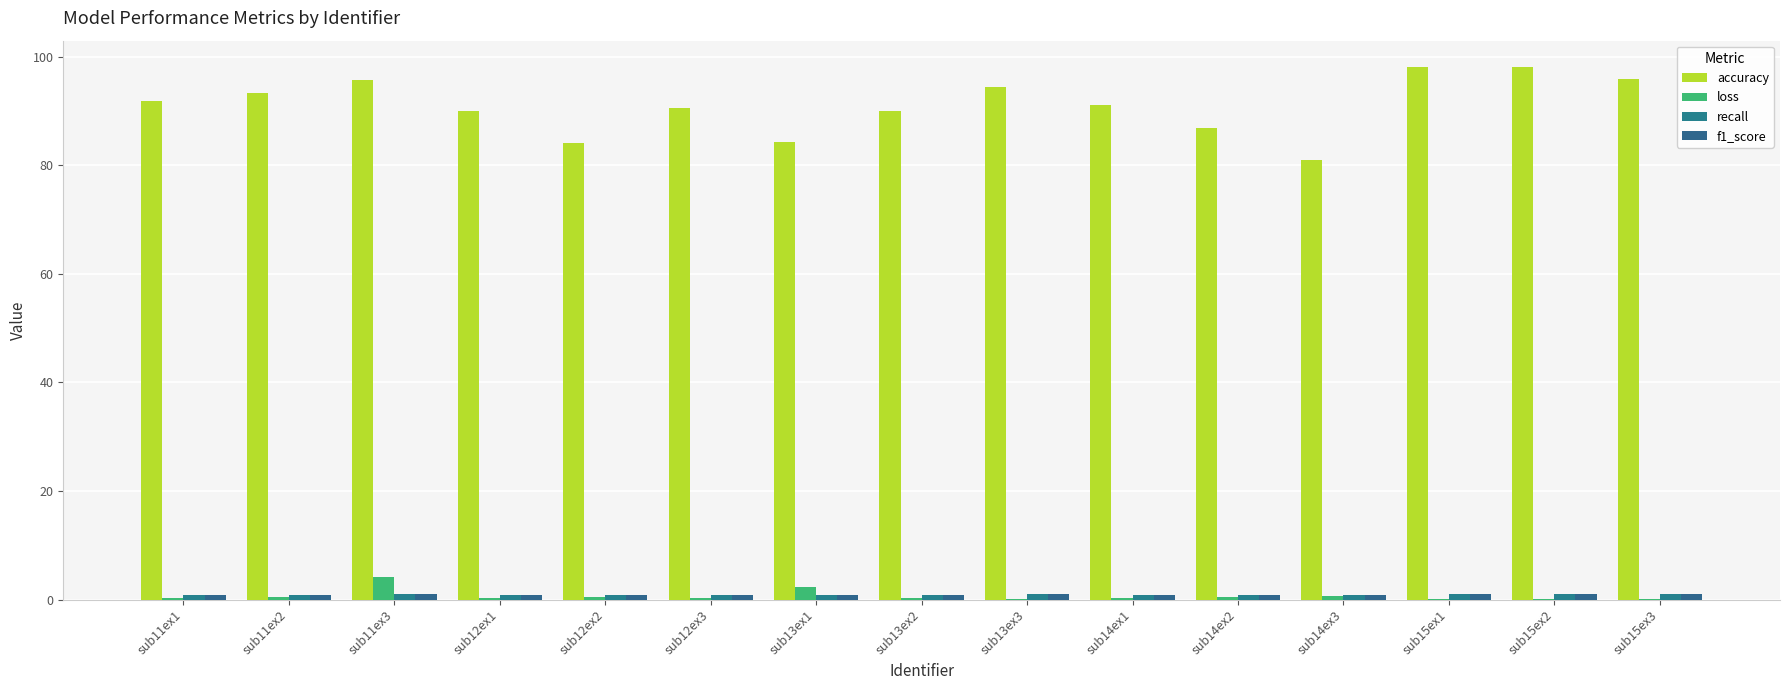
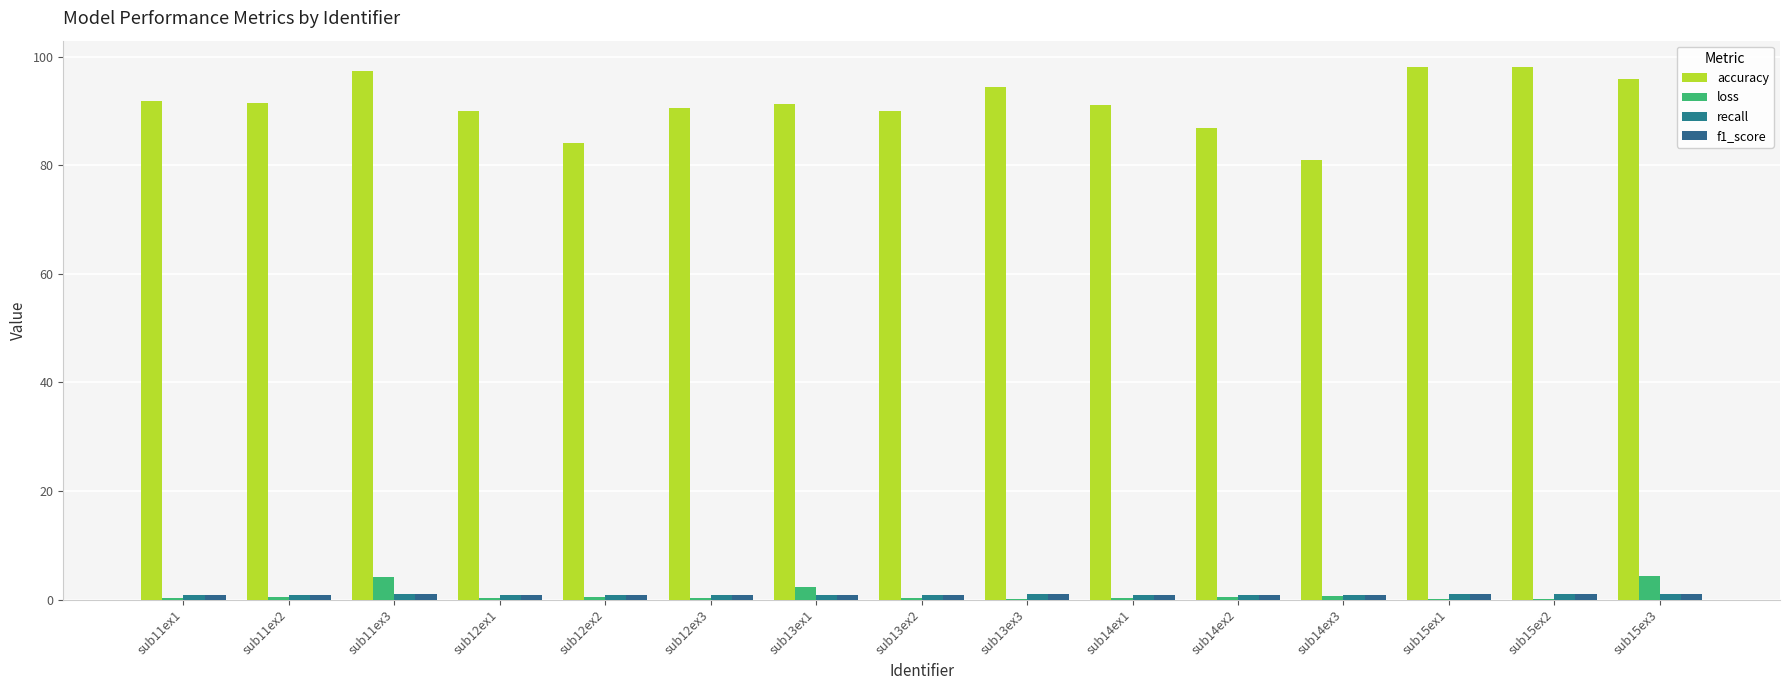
  {
    "accuracy": {
      "sub11ex1": 92,
-     "sub11ex2": 93,
-     "sub11ex3": 96,
+     "sub11ex2": 92,
+     "sub11ex3": 97,
      "sub12ex1": 90,
      "sub12ex2": 84,
      "sub12ex3": 91,
-     "sub13ex1": 84,
+     "sub13ex1": 91,
      "sub13ex2": 90,
      "sub13ex3": 94,
      "sub14ex1": 91,
      "sub14ex2": 87,
      "sub14ex3": 81,
      "sub15ex1": 98,
      "sub15ex2": 98,
      "sub15ex3": 96
    },
    "loss": {
      "sub11ex3": 4,
      "sub13ex1": 2,
      "sub14ex3": 1,
-     "sub15ex3": 0
+     "sub15ex3": 4
    }
  }
